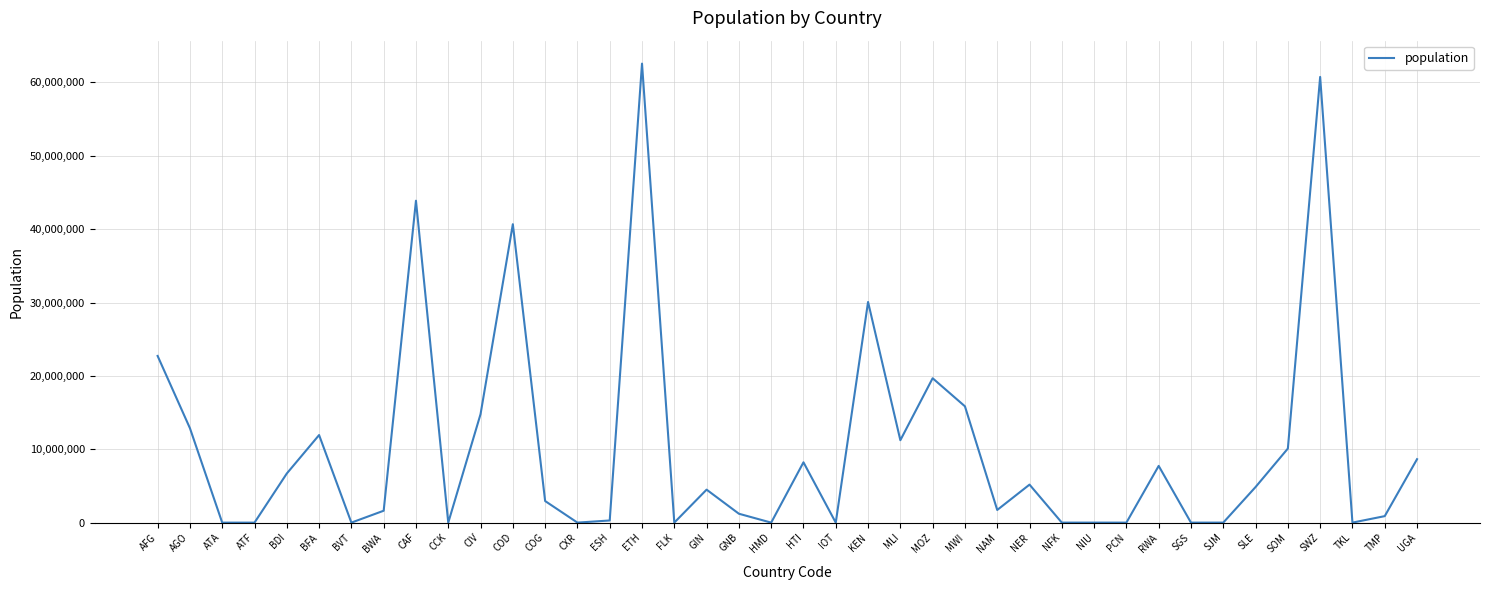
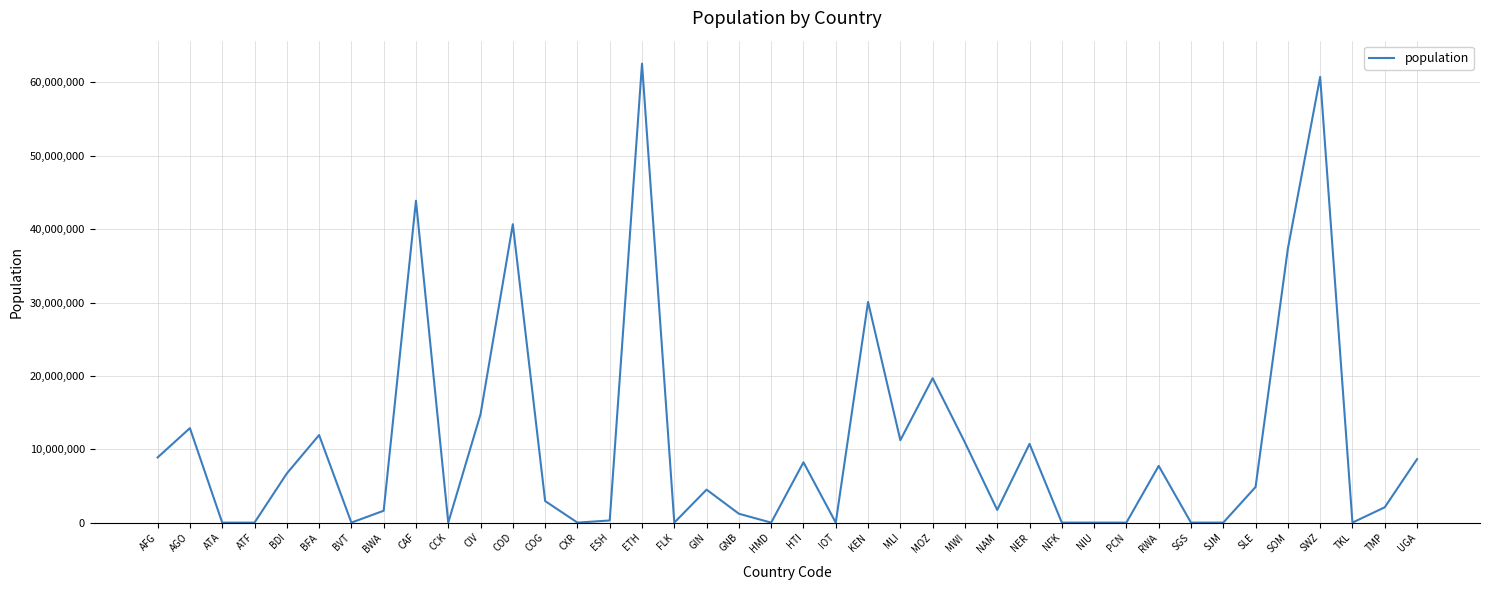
  {
-   "AFG": "23,000,000",
+   "AFG": "9,000,000",
    "AGO": "13,000,000",
    "ATA": "0",
    "ATF": "0",
    "BDI": "7,000,000",
    "BFA": "12,000,000",
    "BVT": "0",
    "BWA": "2,000,000",
    "CAF": "44,000,000",
    "CCK": "0",
    "CIV": "15,000,000",
    "COD": "41,000,000",
    "COG": "3,000,000",
    "CXR": "0",
    "ESH": "0",
    "ETH": "63,000,000",
    "FLK": "0",
    "GIN": "4,000,000",
    "GNB": "1,000,000",
    "HMD": "0",
    "HTI": "8,000,000",
    "IOT": "0",
    "KEN": "30,000,000",
    "MLI": "11,000,000",
    "MOZ": "20,000,000",
-   "MWI": "16,000,000",
+   "MWI": "11,000,000",
    "NAM": "2,000,000",
-   "NER": "5,000,000",
+   "NER": "11,000,000",
    "NFK": "0",
    "NIU": "0",
    "PCN": "0",
    "RWA": "8,000,000",
    "SGS": "0",
    "SJM": "0",
    "SLE": "5,000,000",
-   "SOM": "10,000,000",
+   "SOM": "37,000,000",
    "SWZ": "61,000,000",
    "TKL": "0",
-   "TMP": "1,000,000",
+   "TMP": "2,000,000",
    "UGA": "9,000,000"
  }
